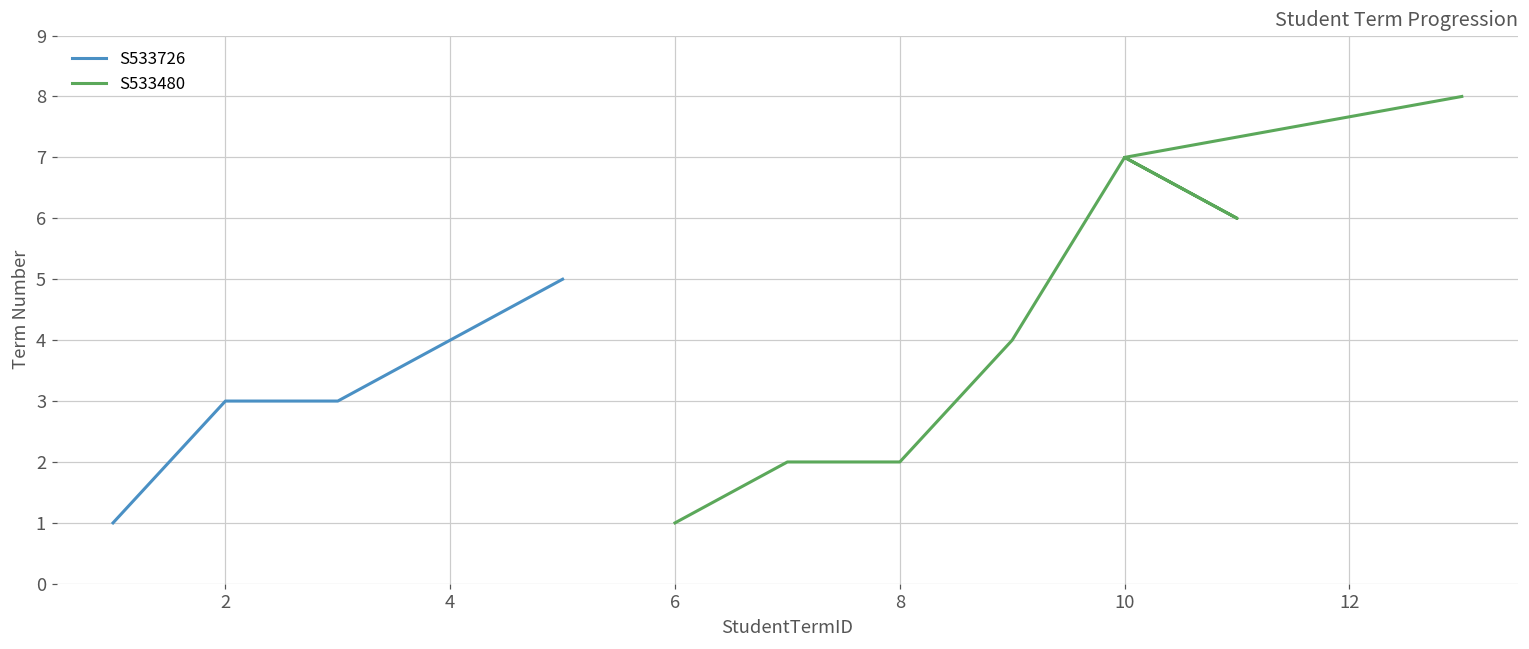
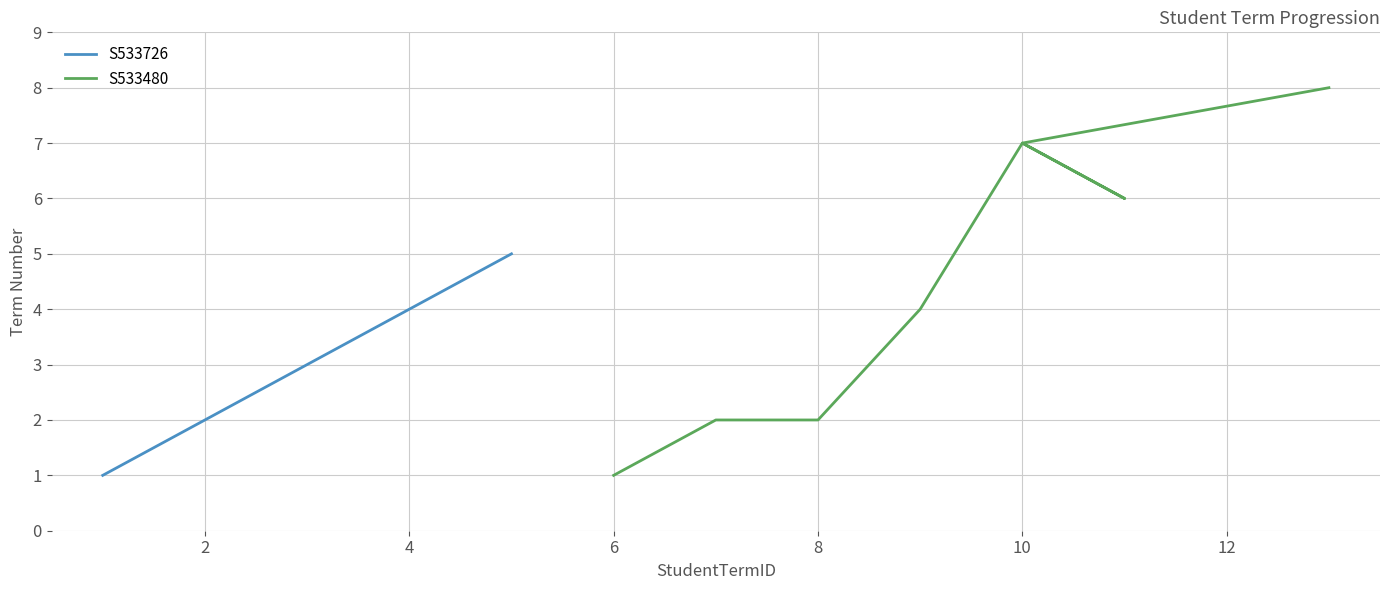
  {
    "S533726": {
-     "2": 3,
+     "2": 2,
      "4": 4
    }
  }
